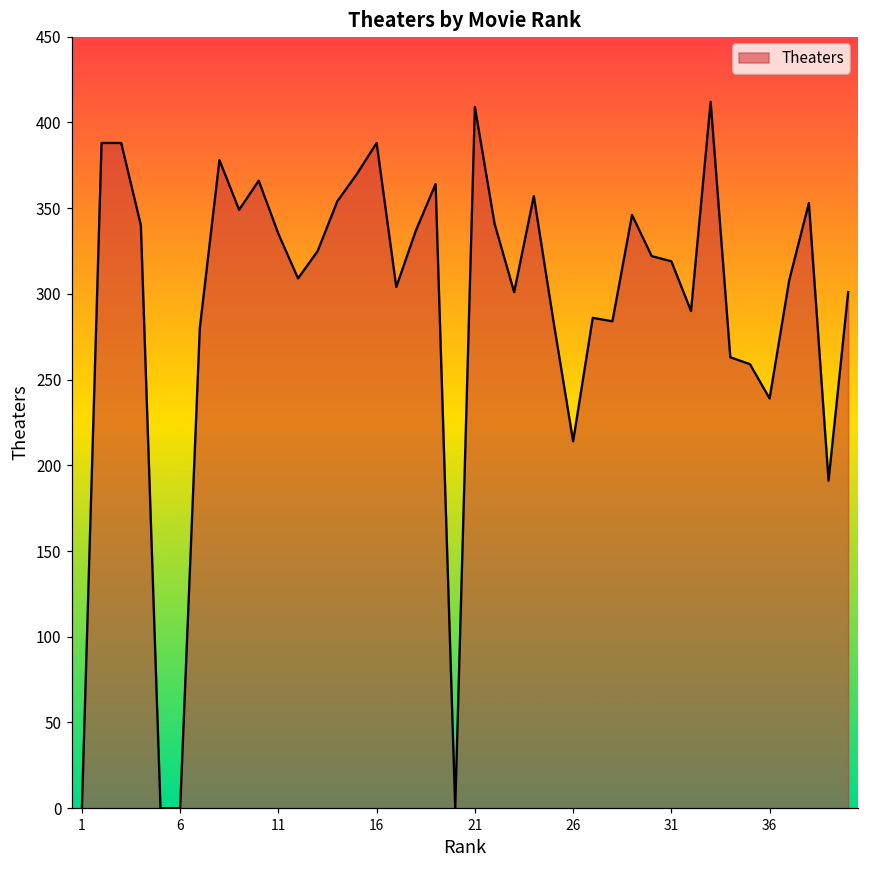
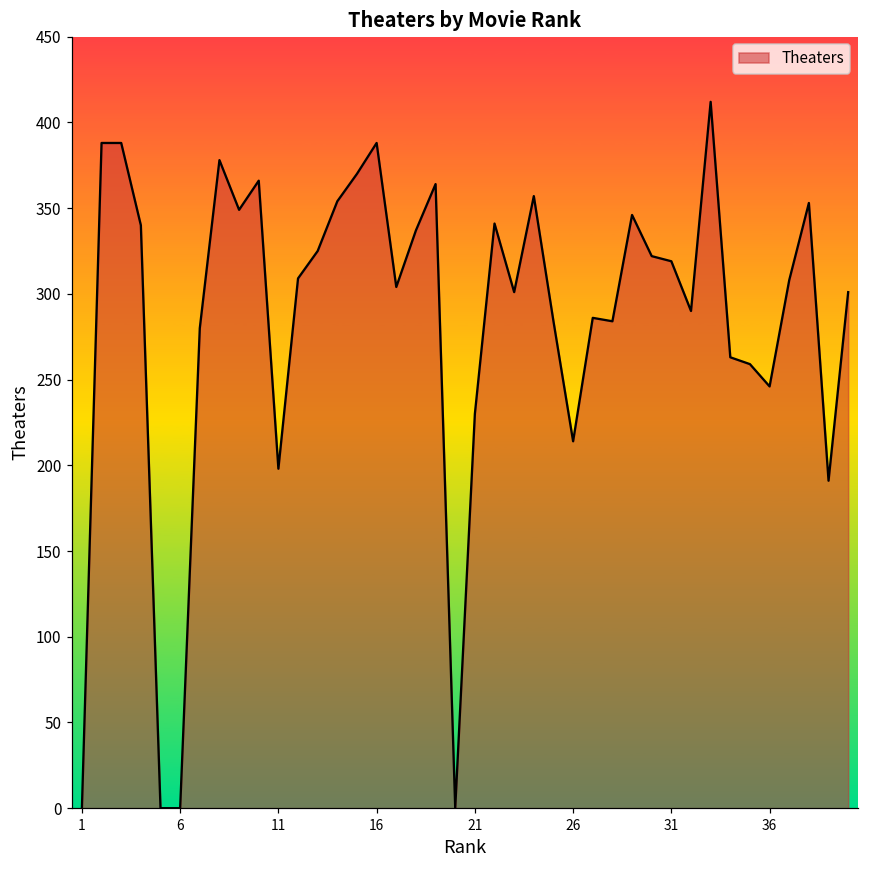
  {
    "1": 0,
    "6": 0,
-   "11": 335,
+   "11": 198,
    "16": 388,
-   "21": 409,
+   "21": 230,
    "26": 214,
    "31": 319,
-   "36": 239
+   "36": 246
  }
